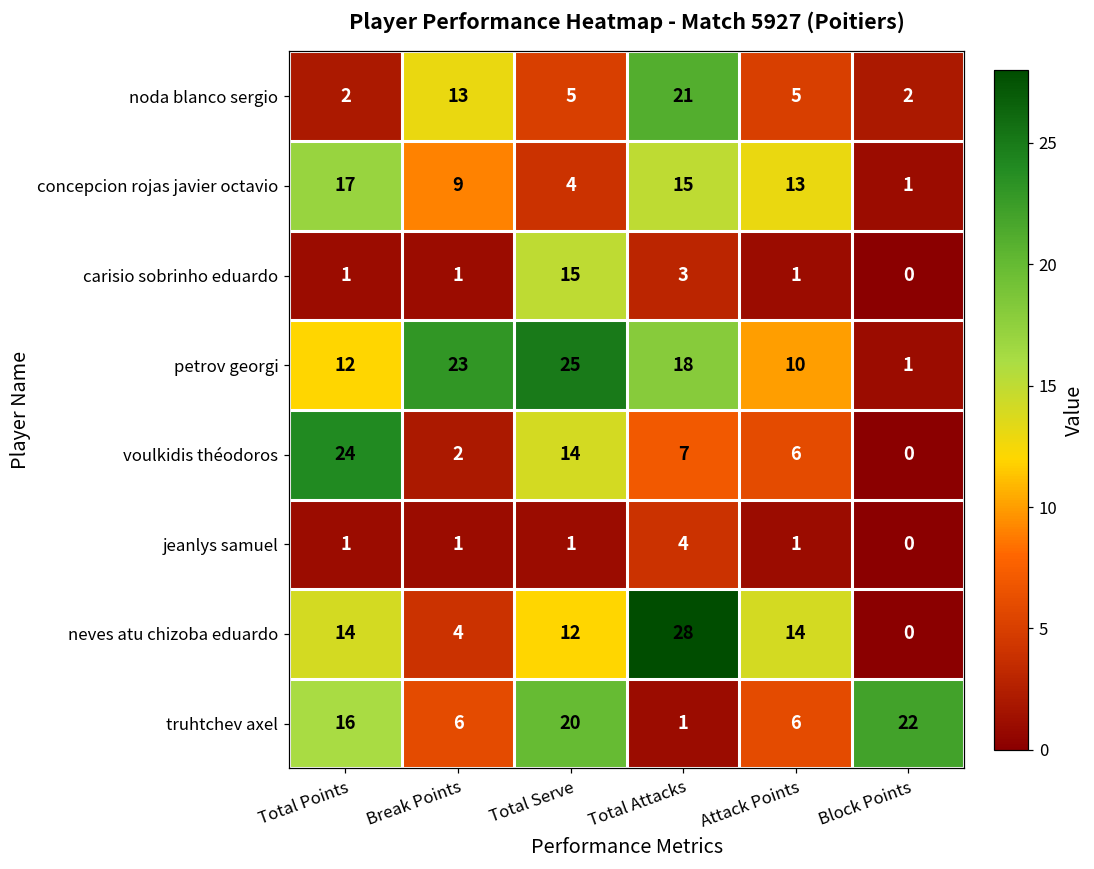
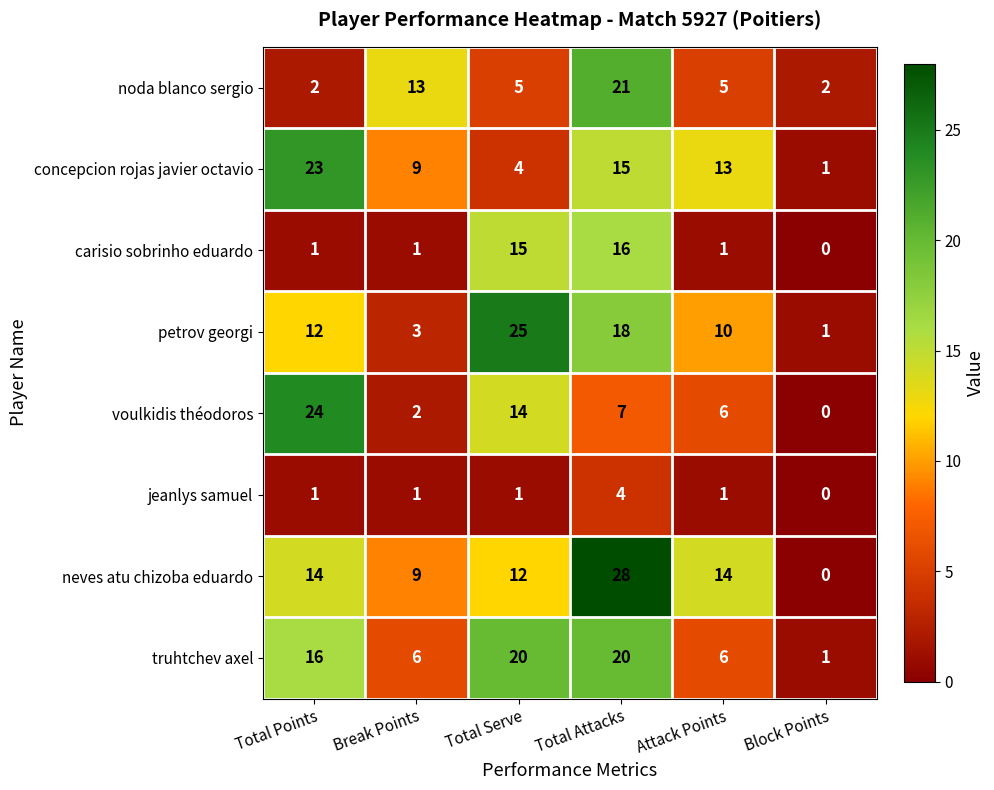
  {
    "noda blanco sergio": {
      "Total Points": 2,
      "Break Points": 13,
      "Total Serve": 5,
      "Total Attacks": 21,
      "Attack Points": 5,
      "Block Points": 2
    },
    "concepcion rojas javier octavio": {
-     "Total Points": 17,
+     "Total Points": 23,
      "Break Points": 9,
      "Total Serve": 4,
      "Total Attacks": 15,
      "Attack Points": 13,
      "Block Points": 1
    },
    "carisio sobrinho eduardo": {
      "Total Points": 1,
      "Break Points": 1,
      "Total Serve": 15,
-     "Total Attacks": 3,
+     "Total Attacks": 16,
      "Attack Points": 1,
      "Block Points": 0
    },
    "petrov georgi": {
      "Total Points": 12,
-     "Break Points": 23,
+     "Break Points": 3,
      "Total Serve": 25,
      "Total Attacks": 18,
      "Attack Points": 10,
      "Block Points": 1
    },
    "voulkidis théodoros": {
      "Total Points": 24,
      "Break Points": 2,
      "Total Serve": 14,
      "Total Attacks": 7,
      "Attack Points": 6,
      "Block Points": 0
    },
    "jeanlys samuel": {
      "Total Points": 1,
      "Break Points": 1,
      "Total Serve": 1,
      "Total Attacks": 4,
      "Attack Points": 1,
      "Block Points": 0
    },
    "neves atu chizoba eduardo": {
      "Total Points": 14,
-     "Break Points": 4,
+     "Break Points": 9,
      "Total Serve": 12,
      "Total Attacks": 28,
      "Attack Points": 14,
      "Block Points": 0
    },
    "truhtchev axel": {
      "Total Points": 16,
      "Break Points": 6,
      "Total Serve": 20,
-     "Total Attacks": 1,
+     "Total Attacks": 20,
      "Attack Points": 6,
-     "Block Points": 22
+     "Block Points": 1
    }
  }
